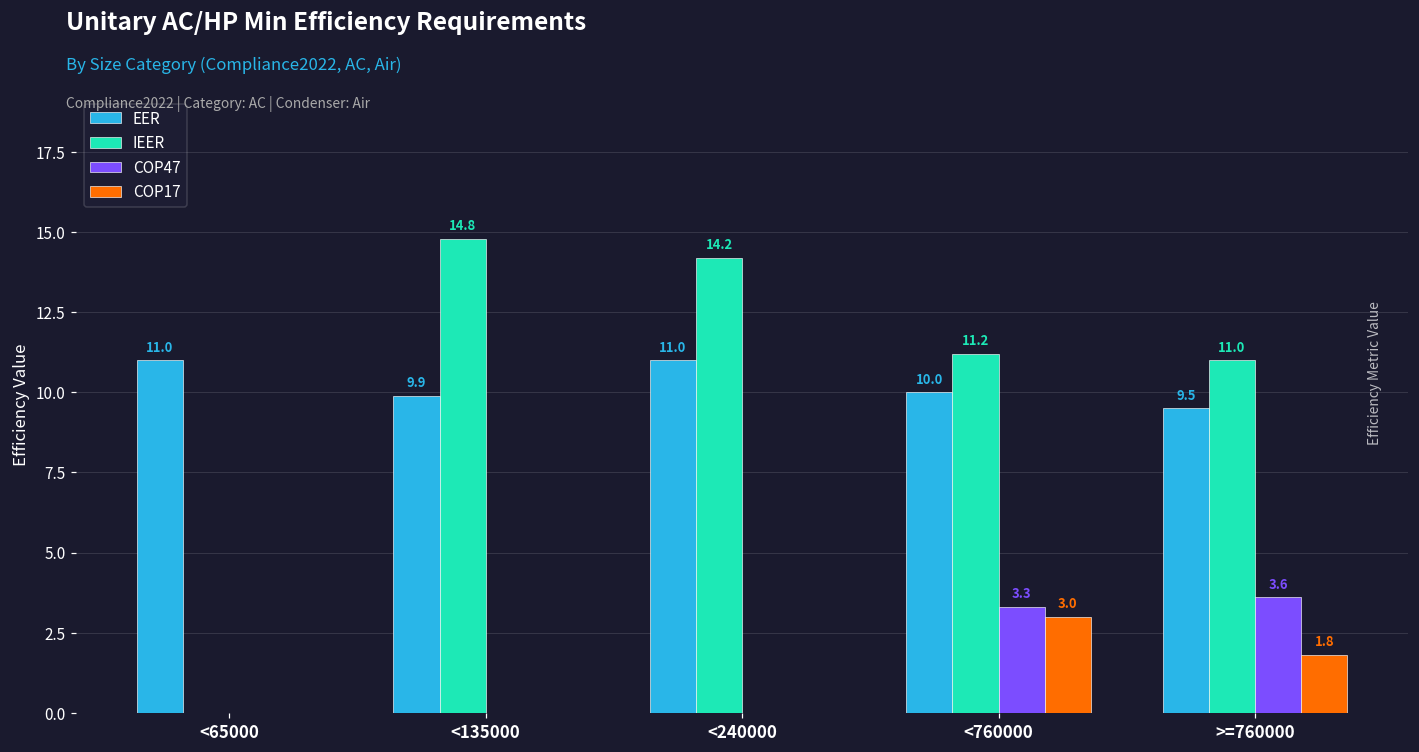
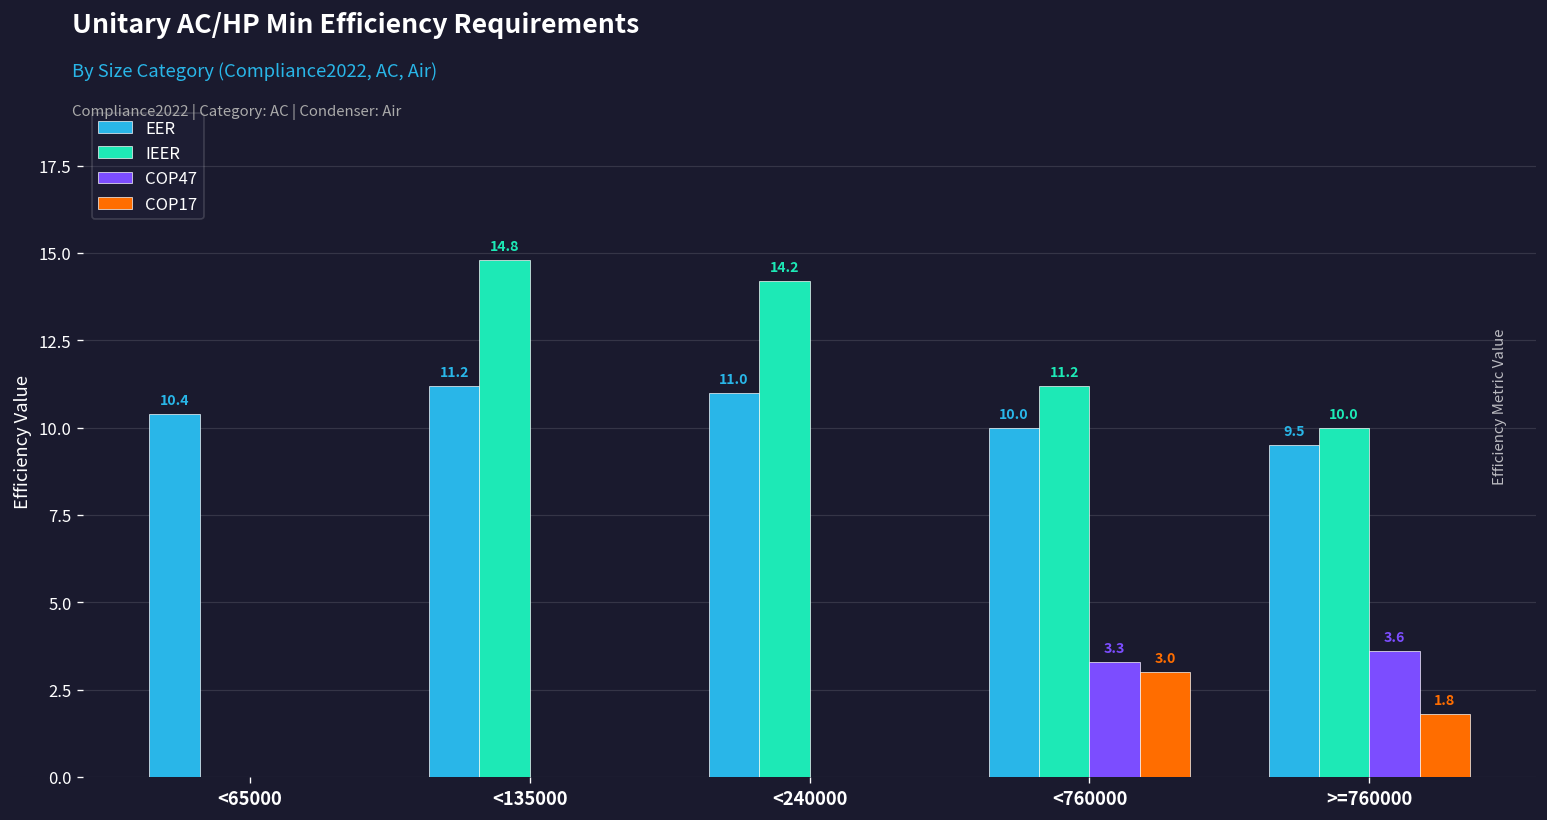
  {
    "EER": {
-     "<65000": 11.0,
-     "<135000": 9.9,
+     "<65000": 10.4,
+     "<135000": 11.2,
      "<240000": 11.0,
      "<760000": 10.0,
      ">=760000": 9.5
    },
    "IEER": {
      "<135000": 14.8,
      "<240000": 14.2,
      "<760000": 11.2,
-     ">=760000": 11.0
+     ">=760000": 10.0
    },
    "COP47": {
      "<760000": 3.3,
      ">=760000": 3.6
    },
    "COP17": {
      "<760000": 3.0,
      ">=760000": 1.8
    }
  }
